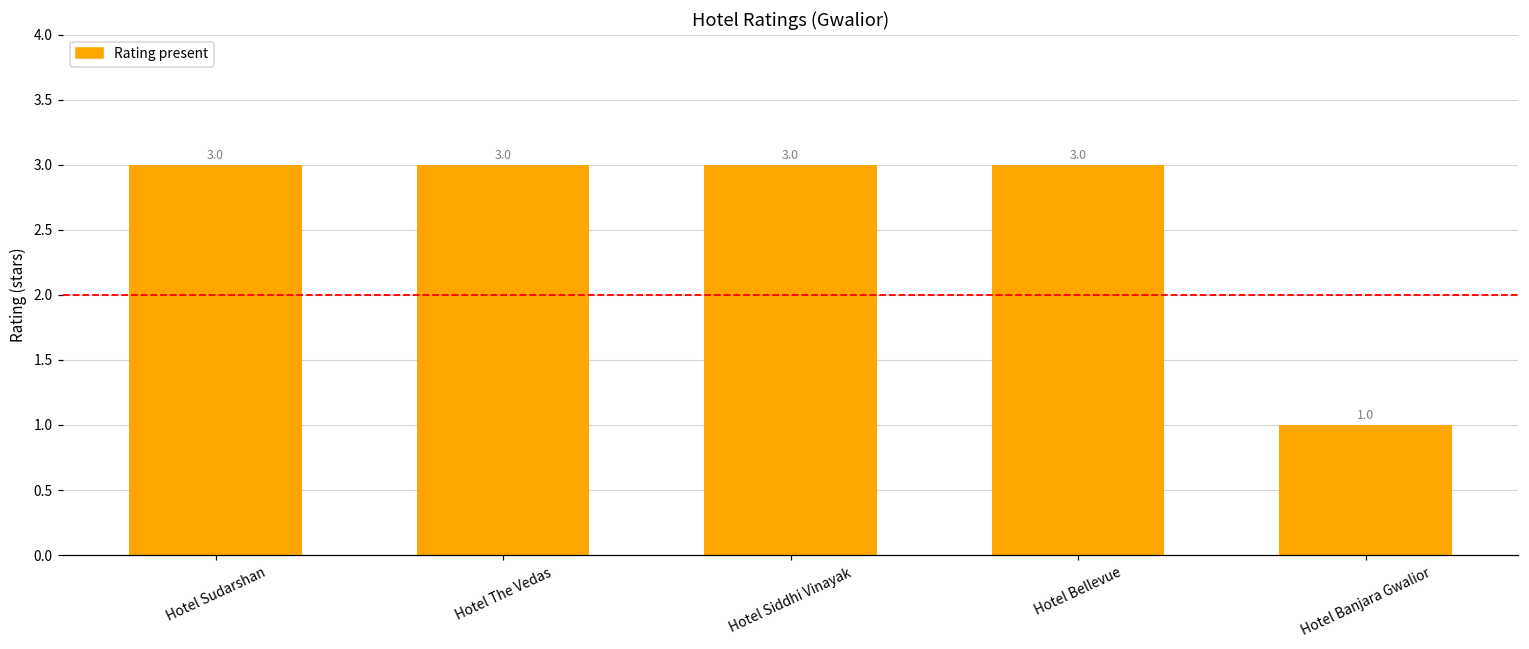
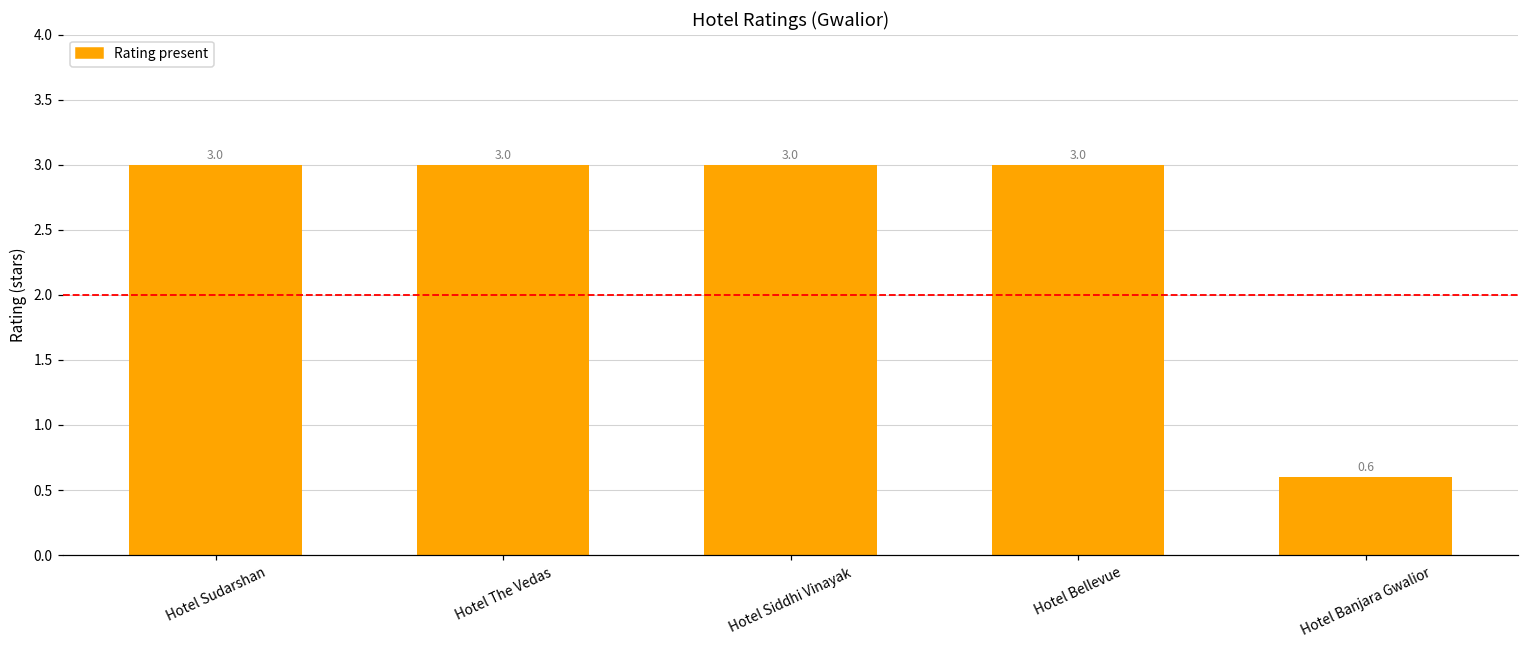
  {
    "Hotel Sudarshan": 3.0,
    "Hotel The Vedas": 3.0,
    "Hotel Siddhi Vinayak": 3.0,
    "Hotel Bellevue": 3.0,
-   "Hotel Banjara Gwalior": 1.0
+   "Hotel Banjara Gwalior": 0.6
  }
